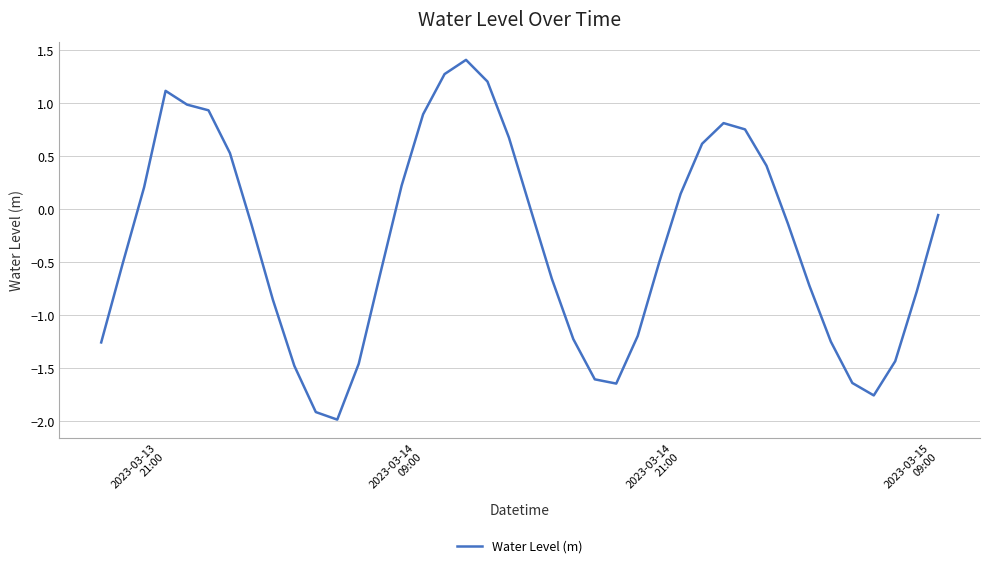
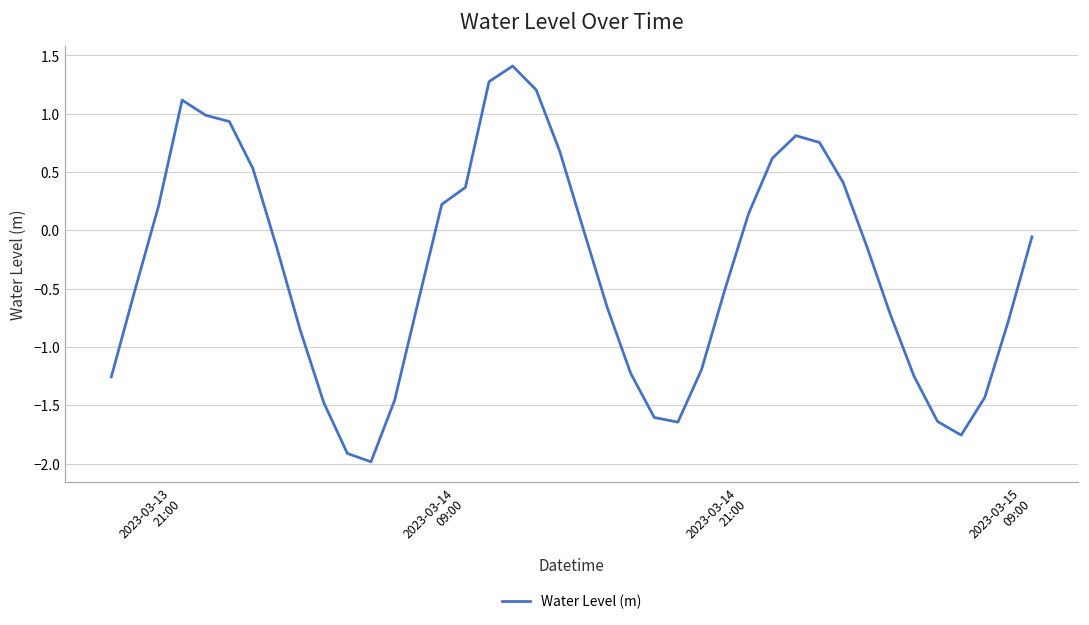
  {
    "2023-03-13 21:00": 1.12,
-   "2023-03-14 09:00": 0.89,
+   "2023-03-14 09:00": 0.37,
    "2023-03-14 21:00": 0.15,
    "2023-03-15 09:00": -0.06
  }
